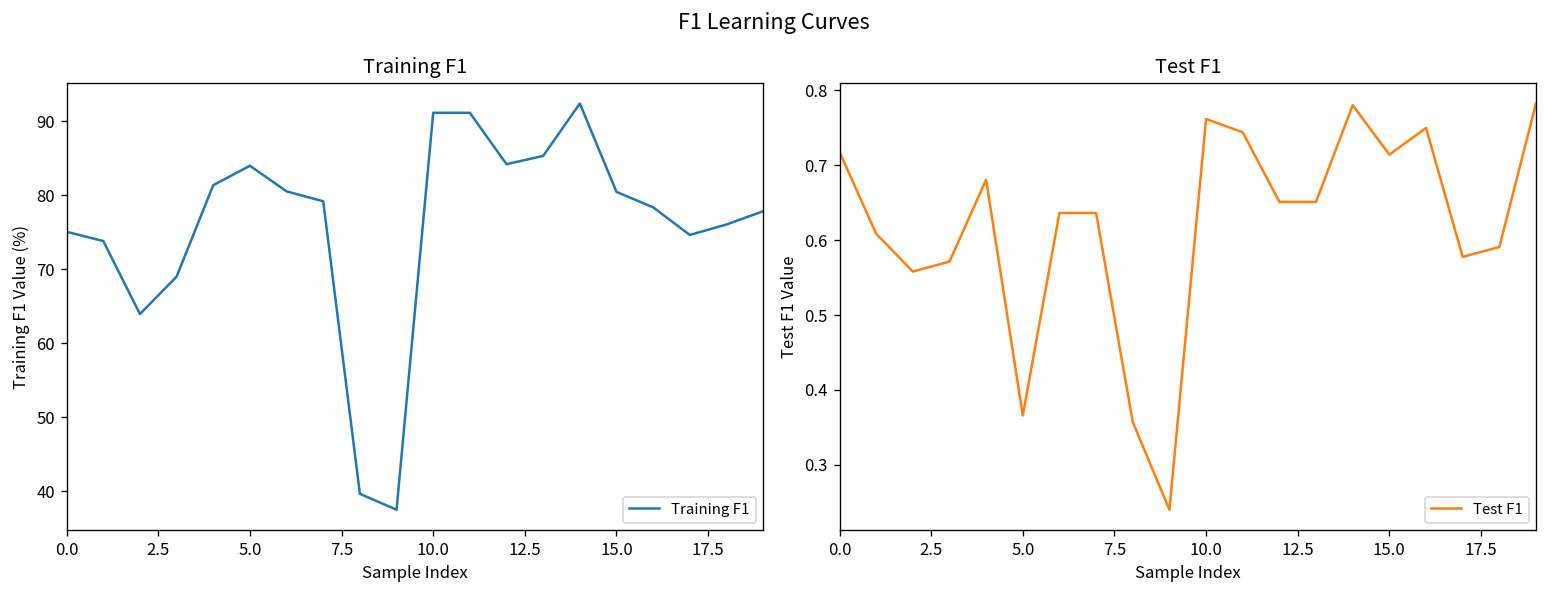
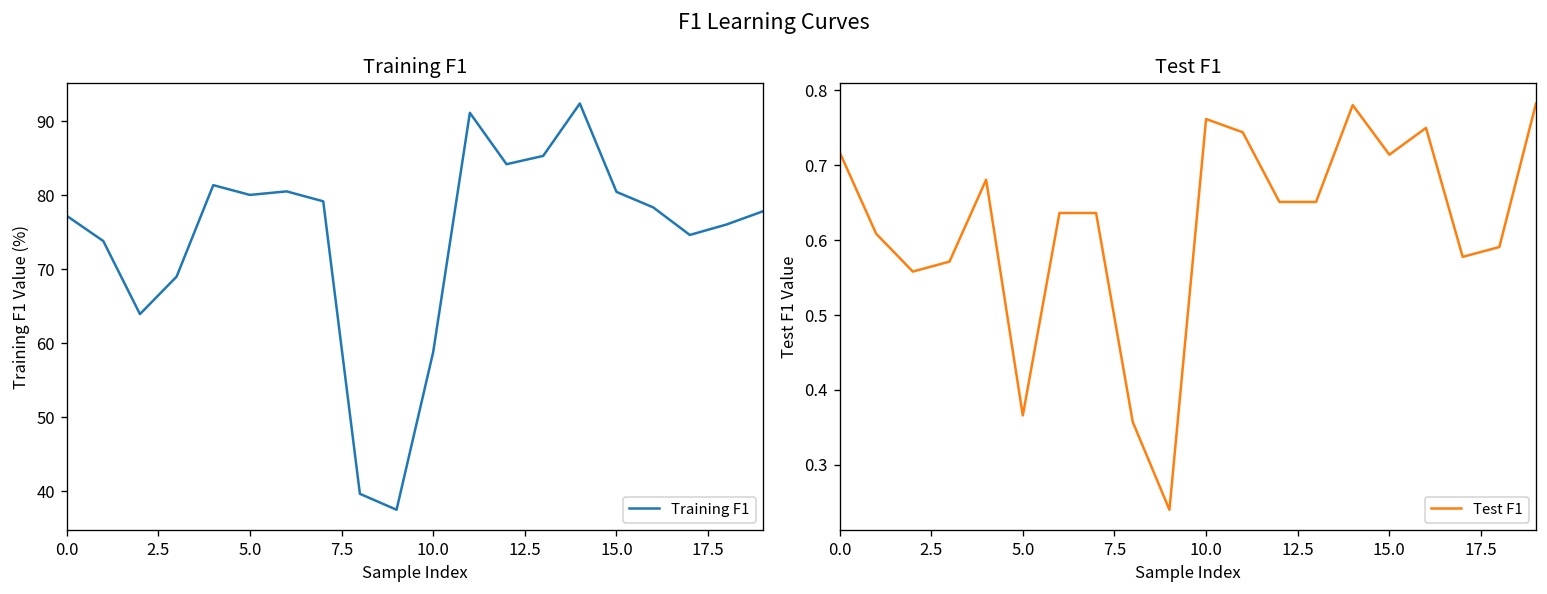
  {
    "Training F1": {
-     "0.0": 75,
-     "5.0": 84,
-     "10.0": 91,
+     "0.0": 77,
+     "5.0": 80,
+     "10.0": 59,
      "15.0": 80
    },
    "Test F1": {
      "0.0": 0.72,
      "5.0": 0.37,
      "10.0": 0.76,
      "15.0": 0.71
    }
  }
